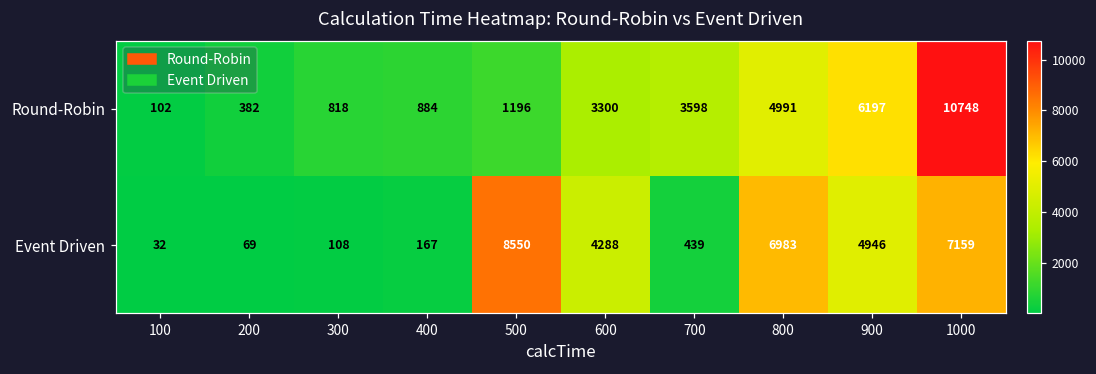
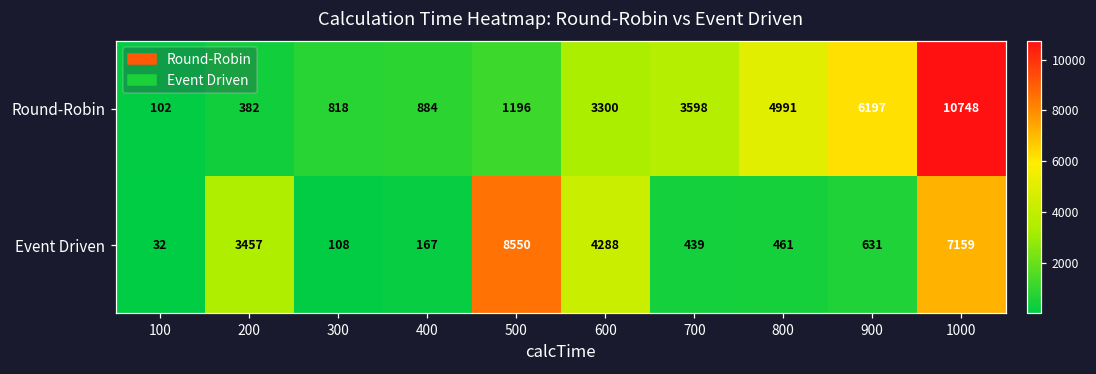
  {
    "Round-Robin": {
      "100": 102,
      "200": 382,
      "300": 818,
      "400": 884,
      "500": 1196,
      "600": 3300,
      "700": 3598,
      "800": 4991,
      "900": 6197,
      "1000": 10748
    },
    "Event Driven": {
      "100": 32,
-     "200": 69,
+     "200": 3457,
      "300": 108,
      "400": 167,
      "500": 8550,
      "600": 4288,
      "700": 439,
-     "800": 6983,
-     "900": 4946,
+     "800": 461,
+     "900": 631,
      "1000": 7159
    }
  }
